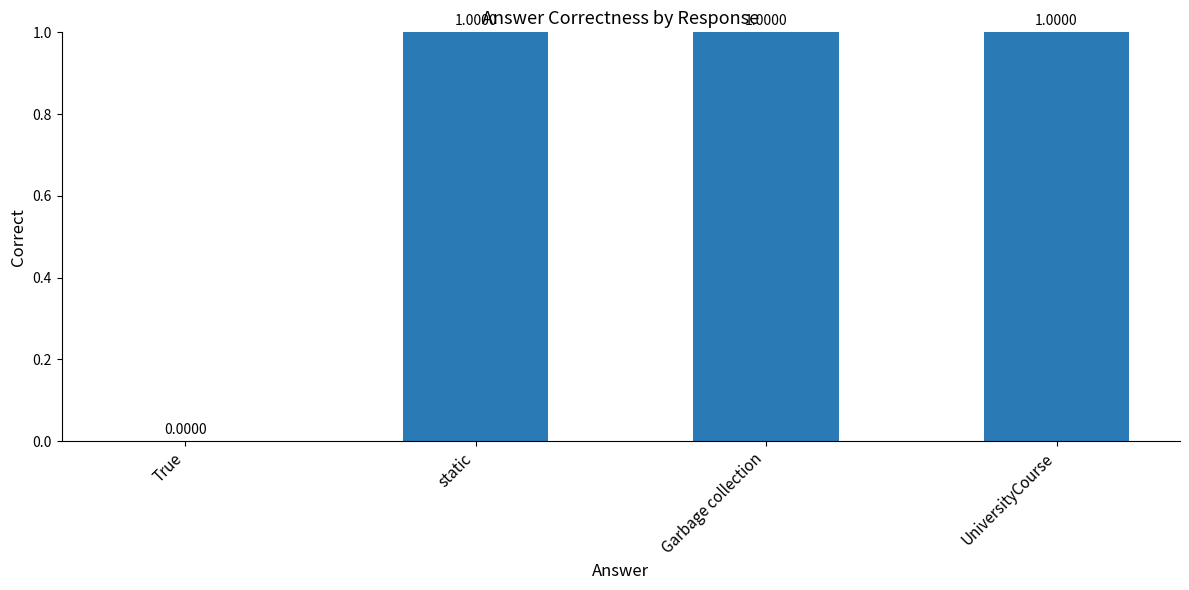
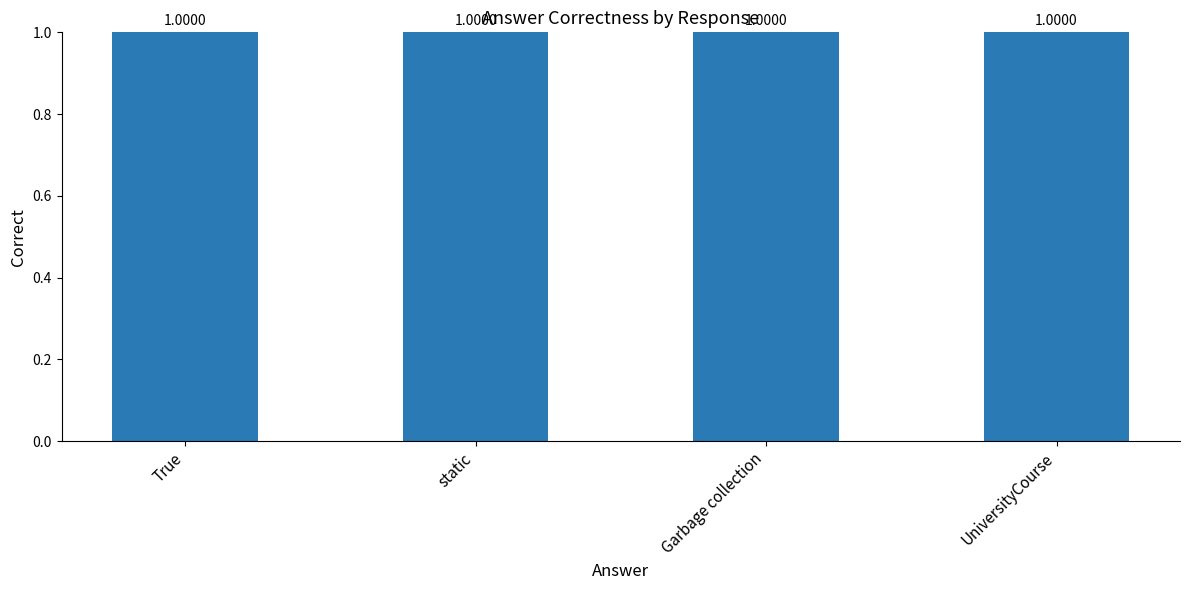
  {
-   "True": 0.0000,
+   "True": 1.0000,
    "static": 1.0000,
    "Garbage collection": 1.0000,
    "UniversityCourse": 1.0000
  }
